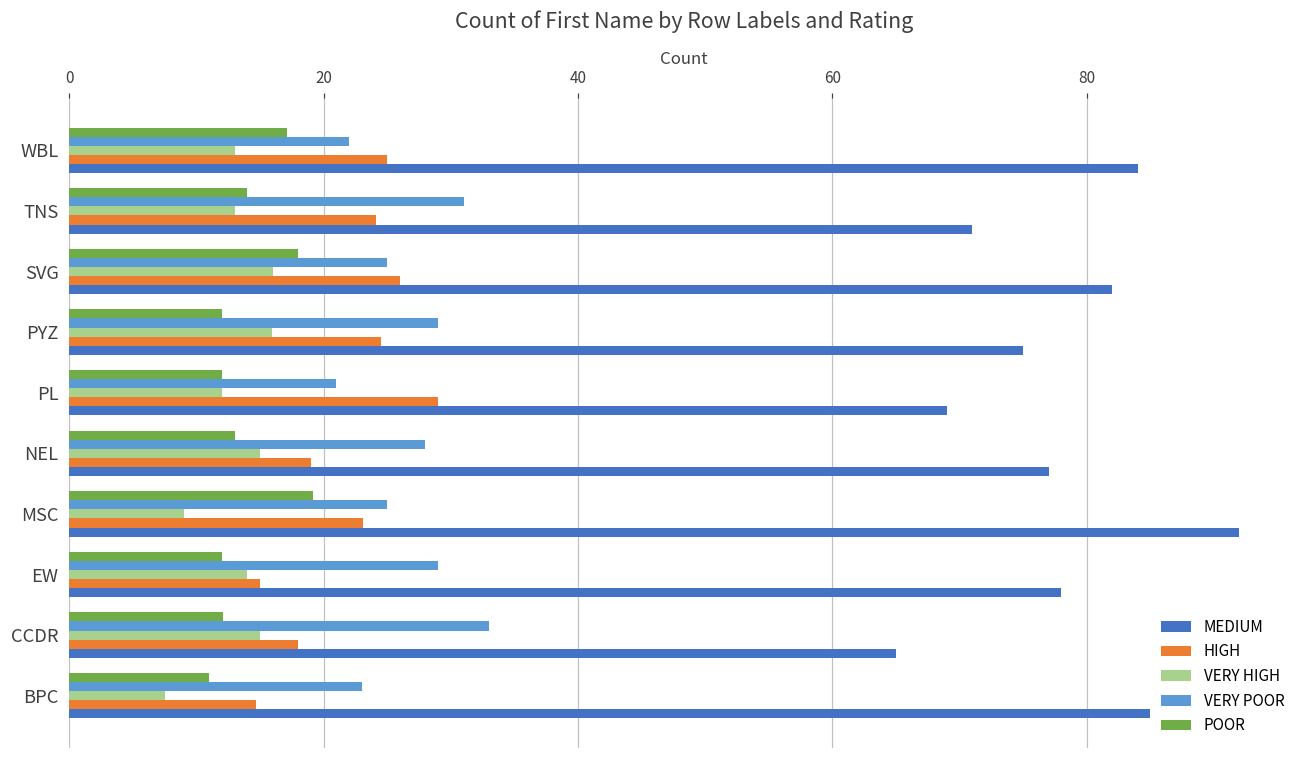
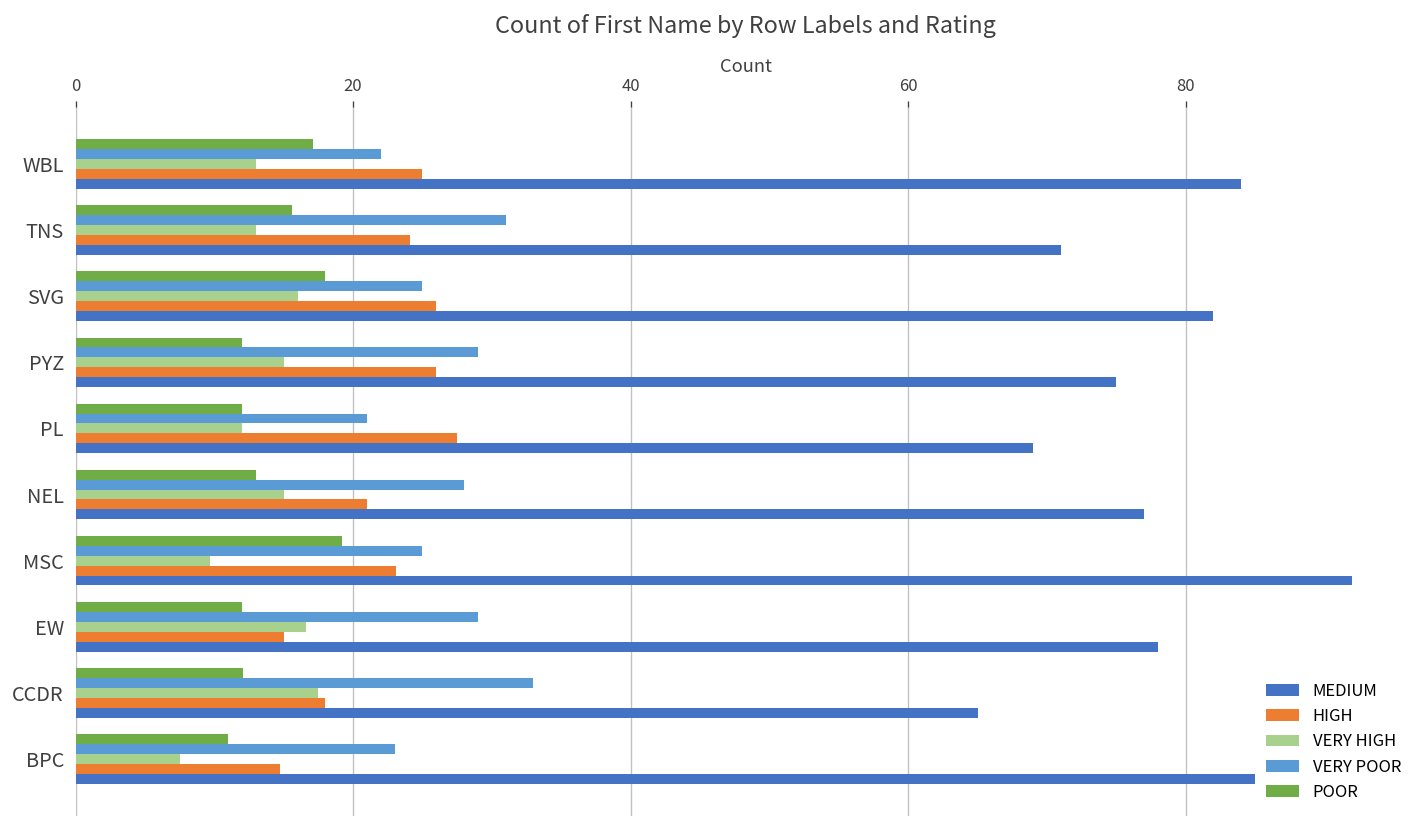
  {
    "HIGH": {
      "WBL": 25.0,
      "TNS": 24.1,
      "SVG": 26.0,
-     "PYZ": 24.5,
-     "PL": 29.0,
-     "NEL": 19,
+     "PYZ": 26.0,
+     "PL": 27.5,
+     "NEL": 21,
      "MSC": 23.1,
      "EW": 15.0,
      "CCDR": 18.0,
      "BPC": 14.7
    },
    "VERY HIGH": {
      "WBL": 13.0,
      "TNS": 13.0,
      "SVG": 16.0,
-     "PYZ": 15.9,
+     "PYZ": 15.0,
      "PL": 12.0,
      "NEL": 15.0,
-     "MSC": 9.0,
-     "EW": 14.0,
-     "CCDR": 15.0,
+     "MSC": 9.7,
+     "EW": 16.6,
+     "CCDR": 17.5,
      "BPC": 7.5
    },
    "POOR": {
      "WBL": 17.1,
-     "TNS": 14.0,
+     "TNS": 15.6,
      "SVG": 18.0,
      "PYZ": 12.0,
      "PL": 12.0,
      "NEL": 13.0,
      "MSC": 19.2,
      "EW": 12.0,
      "CCDR": 12.1,
      "BPC": 11.0
    }
  }
